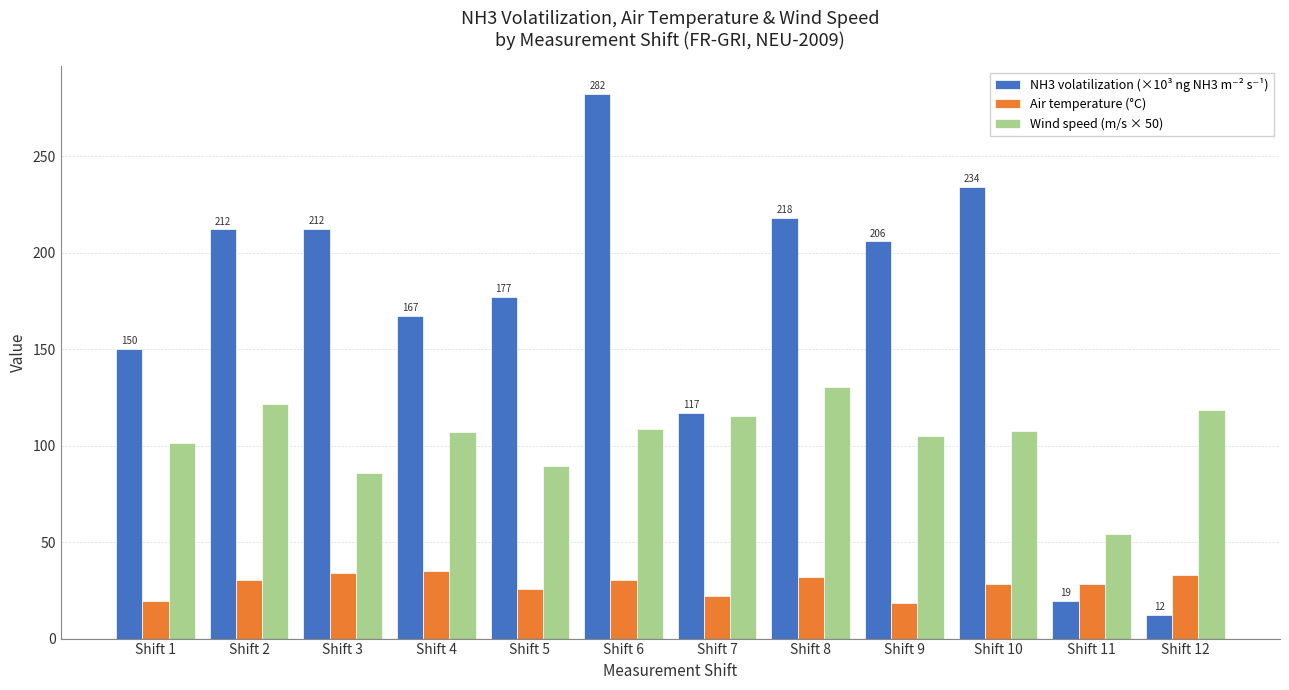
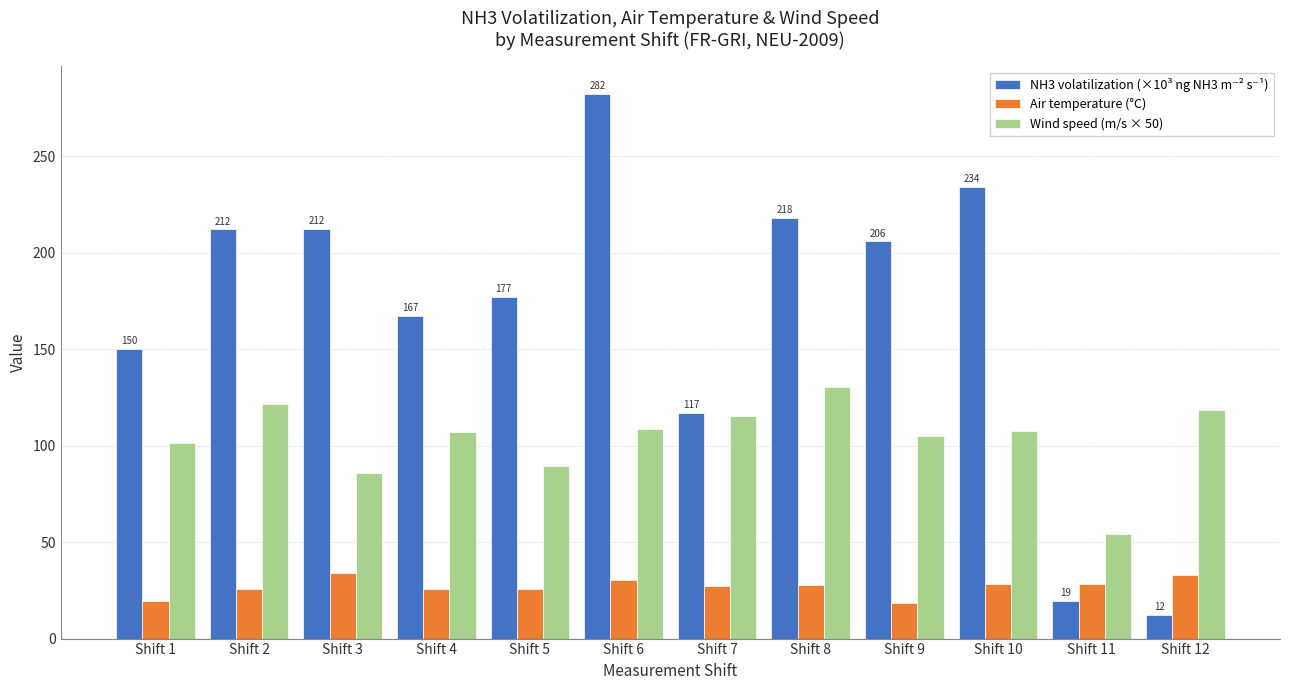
  {
    "NH3 volatilization (×10³ ng NH3 m⁻² s⁻¹)": {
      "Shift 1": 150,
      "Shift 2": 212,
      "Shift 3": 212,
      "Shift 4": 167,
      "Shift 5": 177,
      "Shift 6": 282,
      "Shift 7": 117,
      "Shift 8": 218,
      "Shift 9": 206,
      "Shift 10": 234,
      "Shift 11": 19,
      "Shift 12": 12
    },
    "Air temperature (°C)": {
      "Shift 1": 20,
-     "Shift 2": 30,
+     "Shift 2": 26,
      "Shift 3": 34,
-     "Shift 4": 35,
+     "Shift 4": 26,
      "Shift 5": 26,
      "Shift 6": 30,
-     "Shift 7": 22,
-     "Shift 8": 32,
+     "Shift 7": 27,
+     "Shift 8": 28,
      "Shift 9": 19,
      "Shift 10": 29,
      "Shift 11": 28,
      "Shift 12": 33
    },
    "Wind speed (m/s × 50)": {
      "Shift 1": 102,
      "Shift 2": 121,
      "Shift 3": 86,
      "Shift 4": 107,
      "Shift 5": 90,
      "Shift 6": 109,
      "Shift 7": 116,
      "Shift 8": 130,
      "Shift 9": 105,
      "Shift 10": 108,
      "Shift 11": 54,
      "Shift 12": 118
    }
  }
